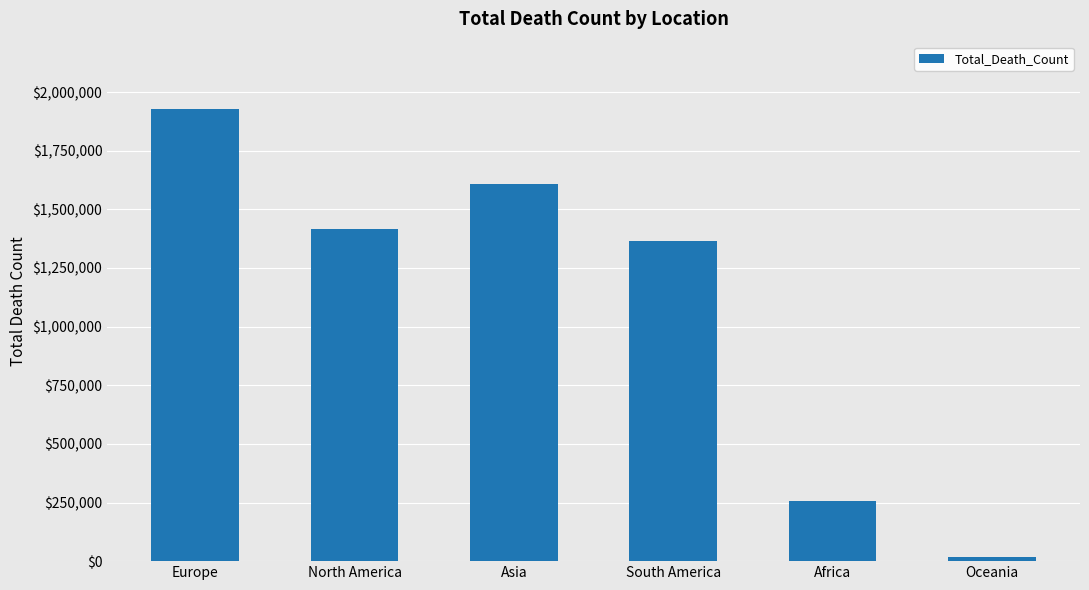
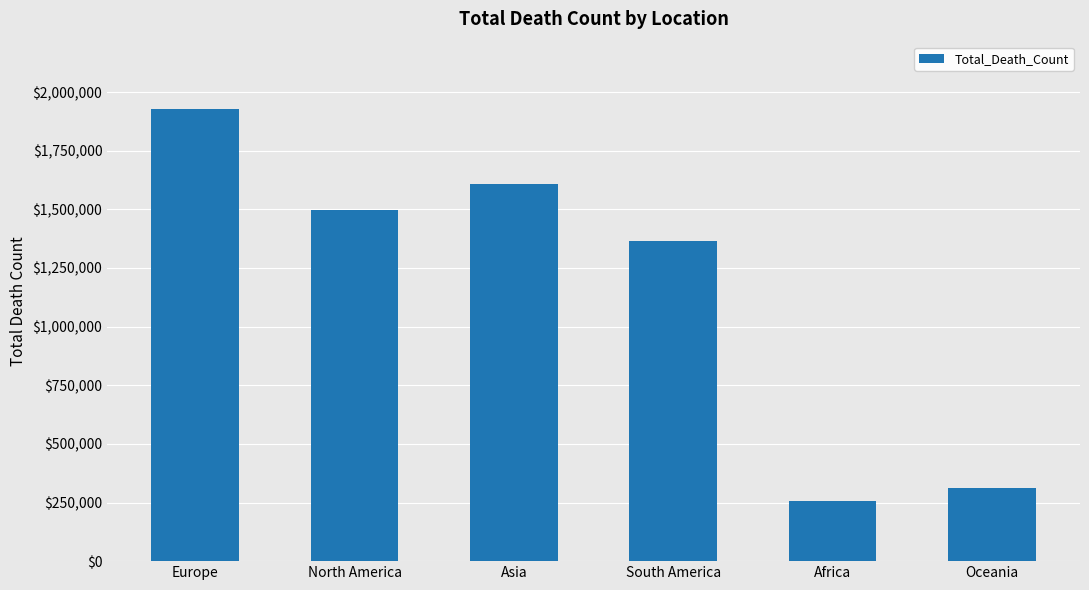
  {
    "Europe": "$1,930,000",
-   "North America": "$1,420,000",
+   "North America": "$1,500,000",
    "Asia": "$1,610,000",
    "South America": "$1,370,000",
    "Africa": "$260,000",
-   "Oceania": "$20,000"
+   "Oceania": "$310,000"
  }
